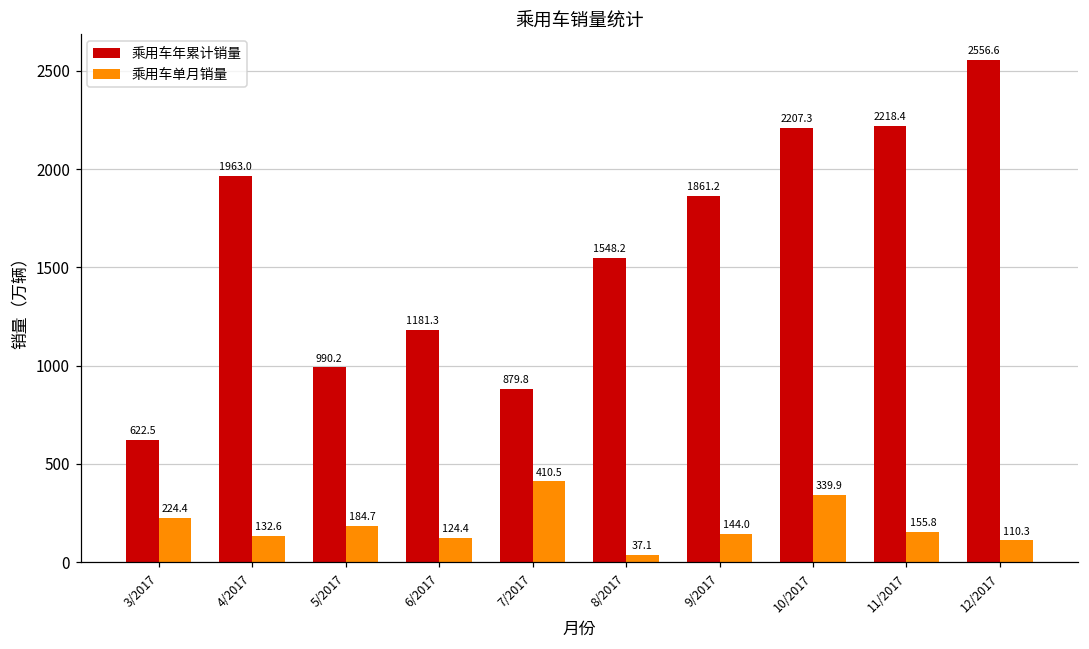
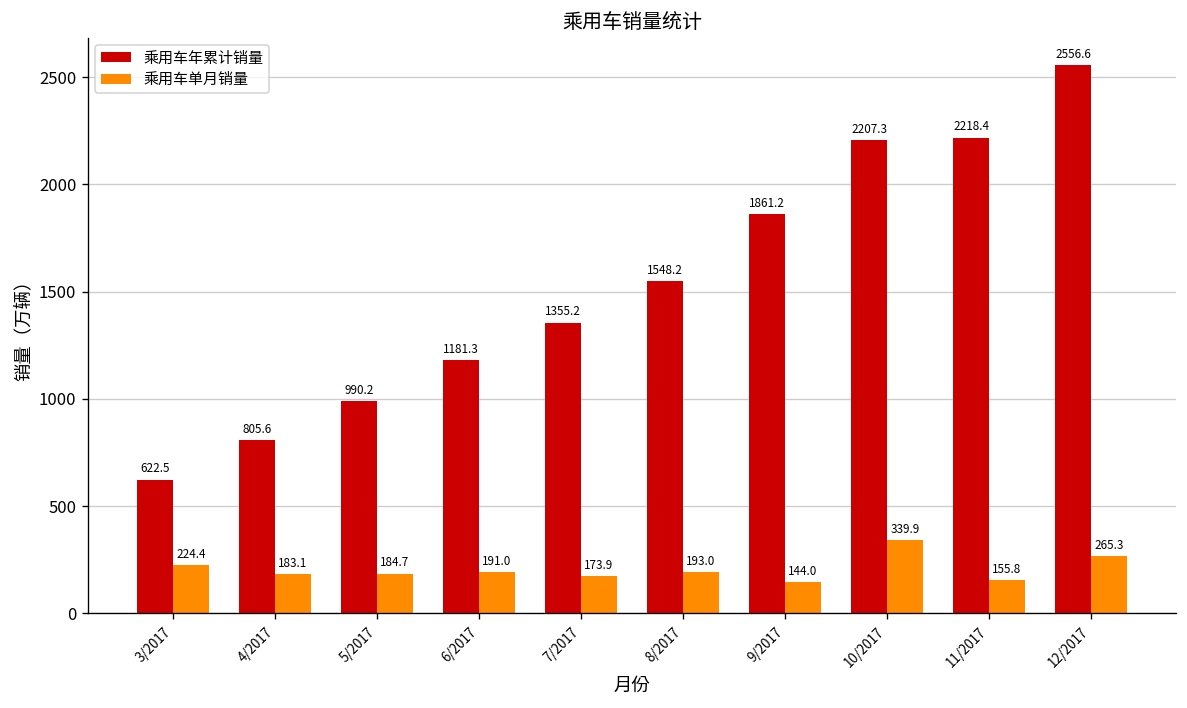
  {
    "乘用车年累计销量": {
      "3/2017": 622.5,
-     "4/2017": 1963.0,
+     "4/2017": 805.6,
      "5/2017": 990.2,
      "6/2017": 1181.3,
-     "7/2017": 879.8,
+     "7/2017": 1355.2,
      "8/2017": 1548.2,
      "9/2017": 1861.2,
      "10/2017": 2207.3,
      "11/2017": 2218.4,
      "12/2017": 2556.6
    },
    "乘用车单月销量": {
      "3/2017": 224.4,
-     "4/2017": 132.6,
+     "4/2017": 183.1,
      "5/2017": 184.7,
-     "6/2017": 124.4,
-     "7/2017": 410.5,
-     "8/2017": 37.1,
+     "6/2017": 191.0,
+     "7/2017": 173.9,
+     "8/2017": 193.0,
      "9/2017": 144.0,
      "10/2017": 339.9,
      "11/2017": 155.8,
-     "12/2017": 110.3
+     "12/2017": 265.3
    }
  }
